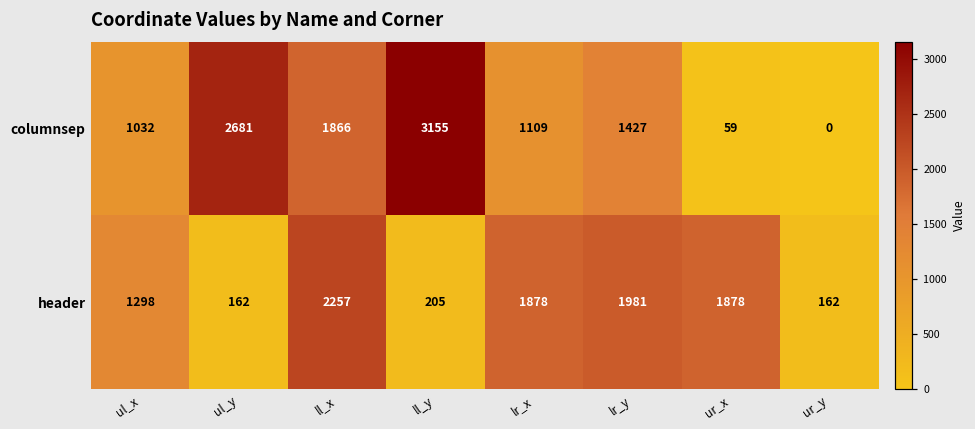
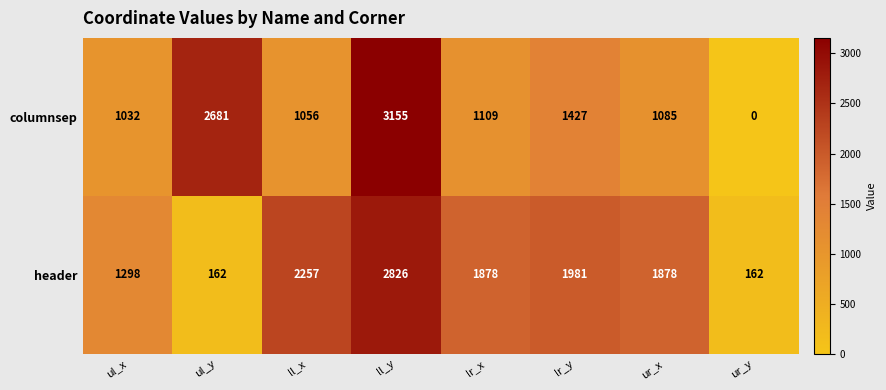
  {
    "columnsep": {
      "ul_x": 1032,
      "ul_y": 2681,
-     "ll_x": 1866,
+     "ll_x": 1056,
      "ll_y": 3155,
      "lr_x": 1109,
      "lr_y": 1427,
-     "ur_x": 59,
+     "ur_x": 1085,
      "ur_y": 0
    },
    "header": {
      "ul_x": 1298,
      "ul_y": 162,
      "ll_x": 2257,
-     "ll_y": 205,
+     "ll_y": 2826,
      "lr_x": 1878,
      "lr_y": 1981,
      "ur_x": 1878,
      "ur_y": 162
    }
  }
